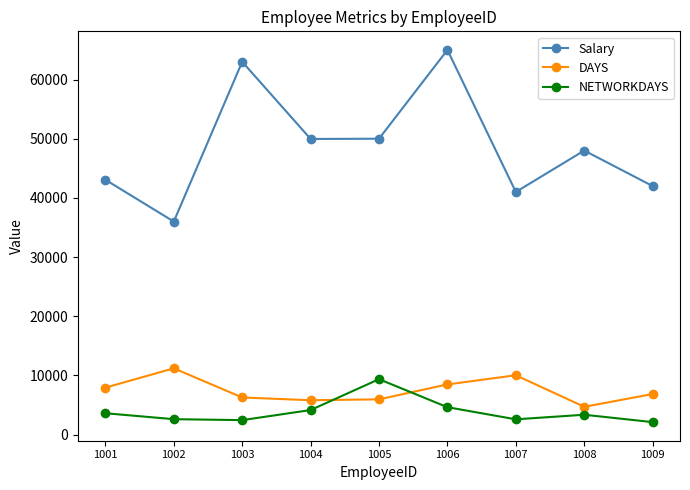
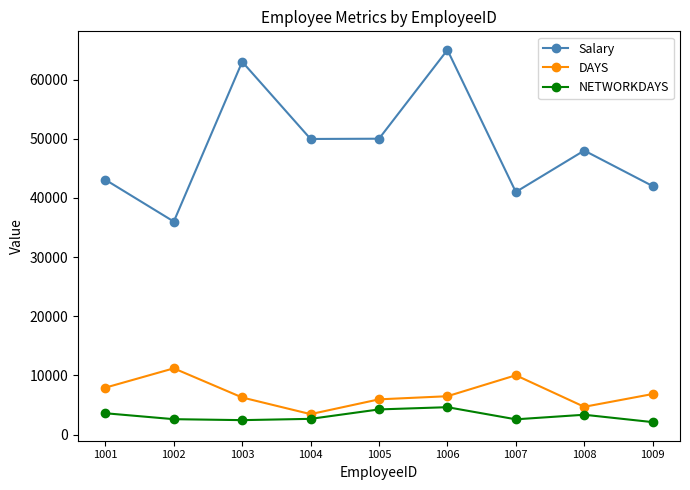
  {
    "Salary": {
      "1001": 43000,
      "1002": 36000,
      "1003": 63000,
      "1004": 50000,
      "1005": 50000,
      "1006": 65000,
      "1007": 41000,
      "1008": 48000,
      "1009": 42000
    },
    "DAYS": {
      "1001": 8000,
      "1002": 11000,
      "1003": 6000,
-     "1004": 6000,
+     "1004": 3000,
      "1005": 6000,
-     "1006": 8000,
+     "1006": 6000,
      "1007": 10000,
      "1008": 5000,
      "1009": 7000
    },
    "NETWORKDAYS": {
      "1001": 4000,
      "1002": 3000,
      "1003": 2000,
-     "1004": 4000,
-     "1005": 9000,
+     "1004": 3000,
+     "1005": 4000,
      "1006": 5000,
      "1007": 3000,
      "1008": 3000,
      "1009": 2000
    }
  }
